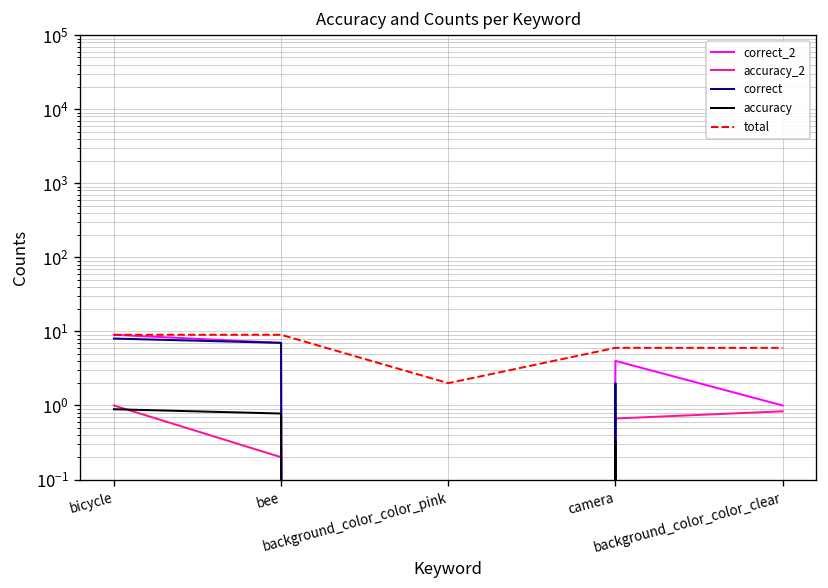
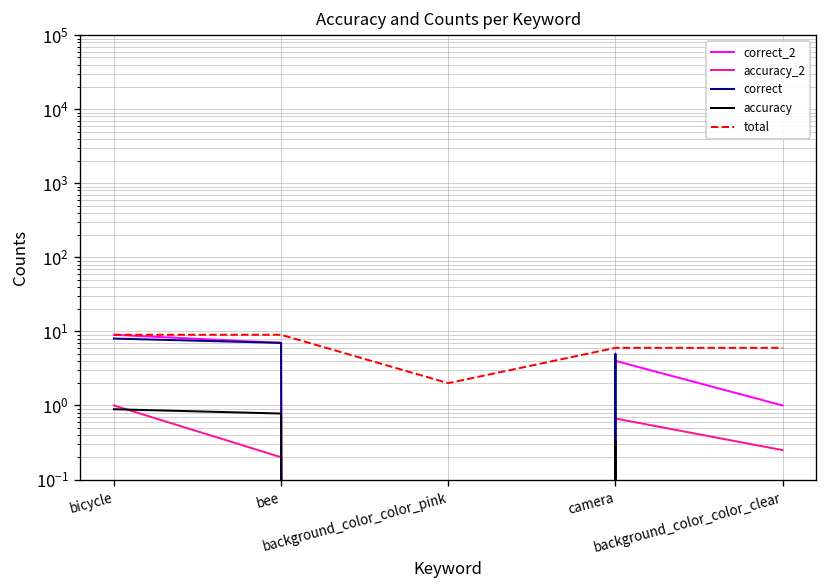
  {
    "correct_2": {
      "camera": 4,
      "background_color_color_clear": 1.0
    },
    "accuracy_2": {
      "bicycle": 1.0,
      "bee": 0.20,
      "camera": 0.7,
-     "background_color_color_clear": 0.8
+     "background_color_color_clear": 0.25
    },
    "correct": {
      "bicycle": 8,
-     "camera": 2
+     "camera": 5
    },
    "accuracy": {
      "bicycle": 0.9,
      "bee": 0.8,
      "camera": 0.3
    },
    "total": {
      "bee": 9,
      "background_color_color_pink": 2.0,
      "camera": 6,
      "background_color_color_clear": 6
    }
  }
